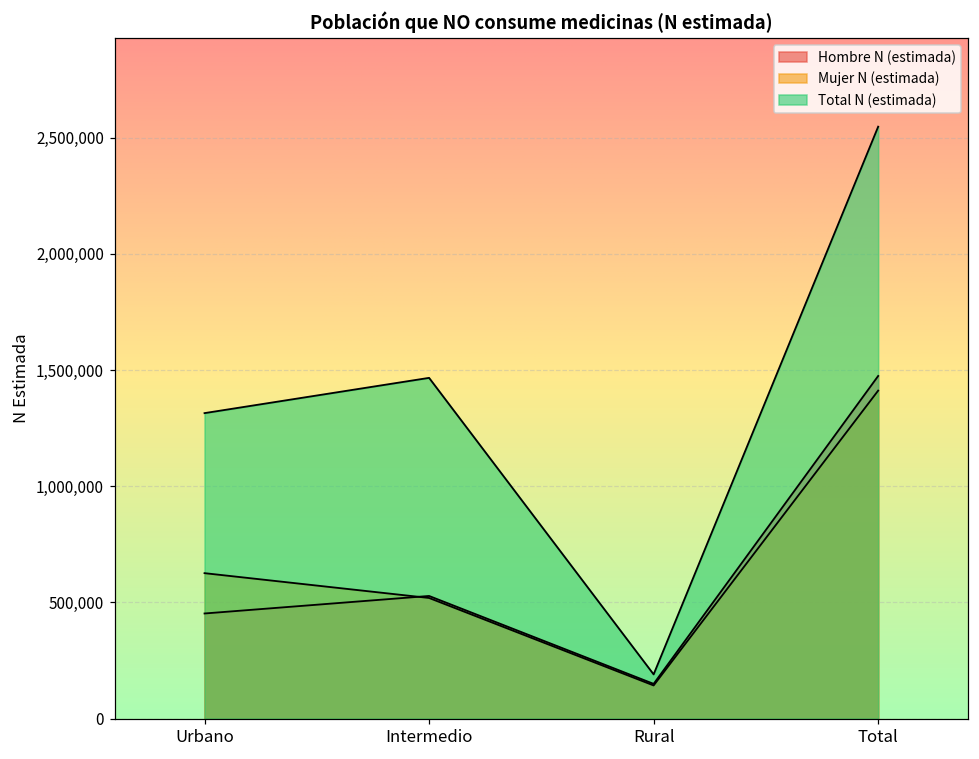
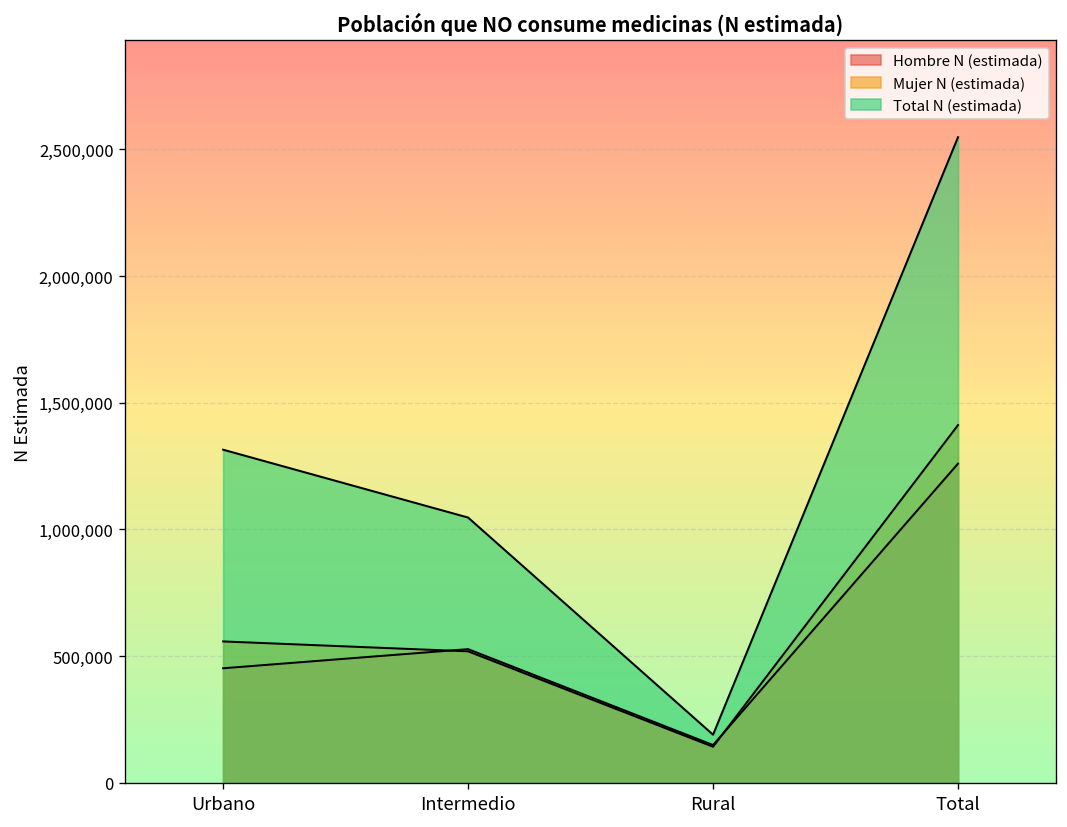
  {
    "Hombre N (estimada)": {
      "Urbano": "450,000",
-     "Total": "1,470,000"
+     "Total": "1,260,000"
    },
    "Mujer N (estimada)": {
-     "Urbano": "630,000",
+     "Urbano": "560,000",
      "Total": "1,410,000"
    },
    "Total N (estimada)": {
      "Urbano": "1,310,000",
-     "Intermedio": "1,470,000",
+     "Intermedio": "1,050,000",
      "Rural": "190,000",
      "Total": "2,550,000"
    }
  }
